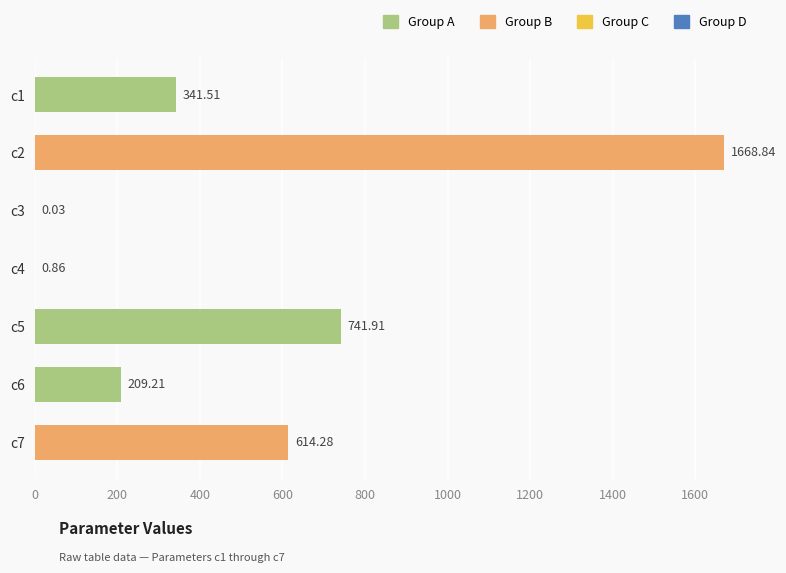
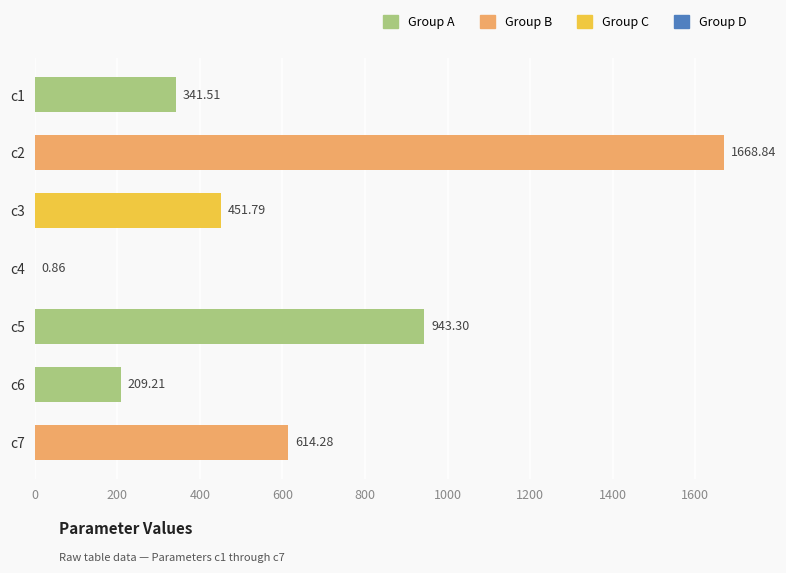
  {
    "c1": 341.51,
    "c2": 1668.84,
-   "c3": 0.03,
+   "c3": 451.79,
    "c4": 0.86,
-   "c5": 741.91,
+   "c5": 943.30,
    "c6": 209.21,
    "c7": 614.28
  }
